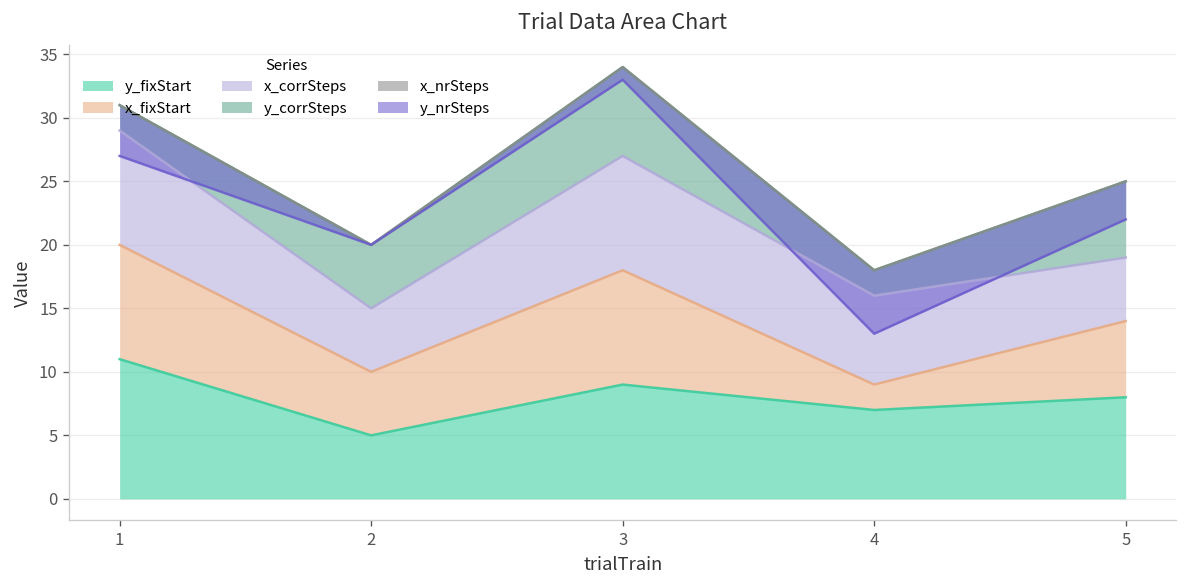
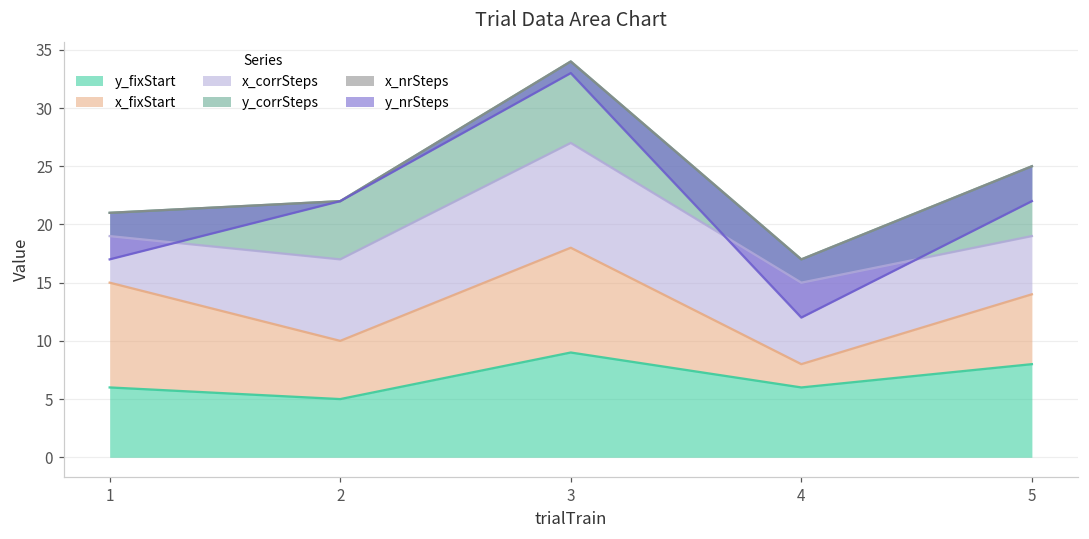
  {
    "y_fixStart": {
-     "1": 11,
+     "1": 6,
      "2": 5,
      "3": 9,
-     "4": 7,
+     "4": 6,
      "5": 8
    },
    "x_fixStart": {
      "1": 9,
      "2": 5,
      "3": 9,
      "4": 2,
      "5": 6
    },
    "x_corrSteps": {
-     "1": 9,
-     "2": 5,
+     "1": 4,
+     "2": 7,
      "3": 9,
      "4": 7,
      "5": 5
    }
  }
